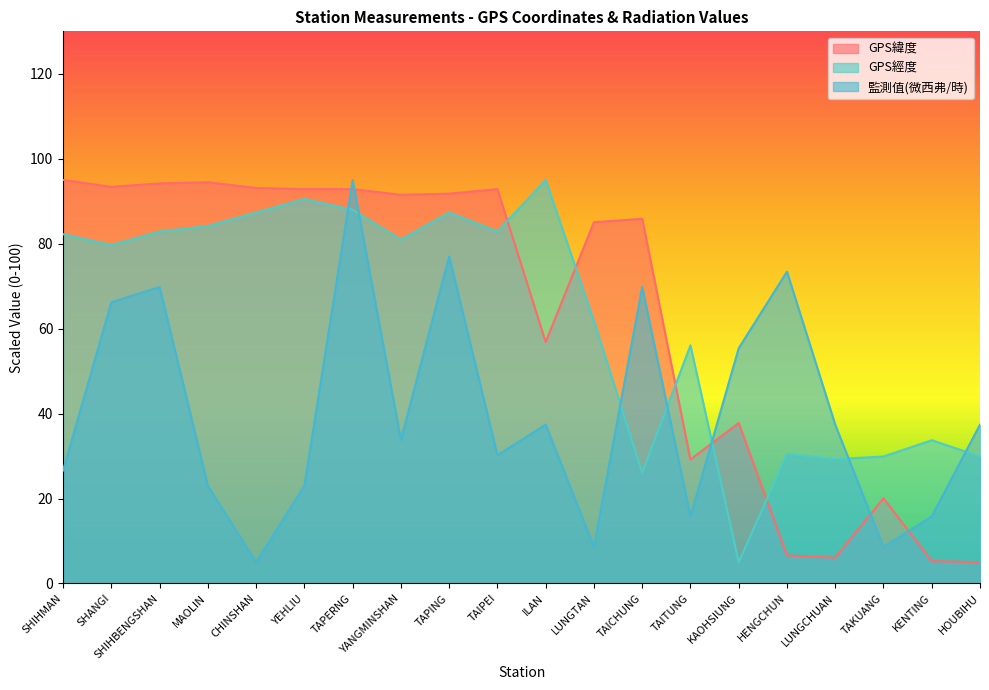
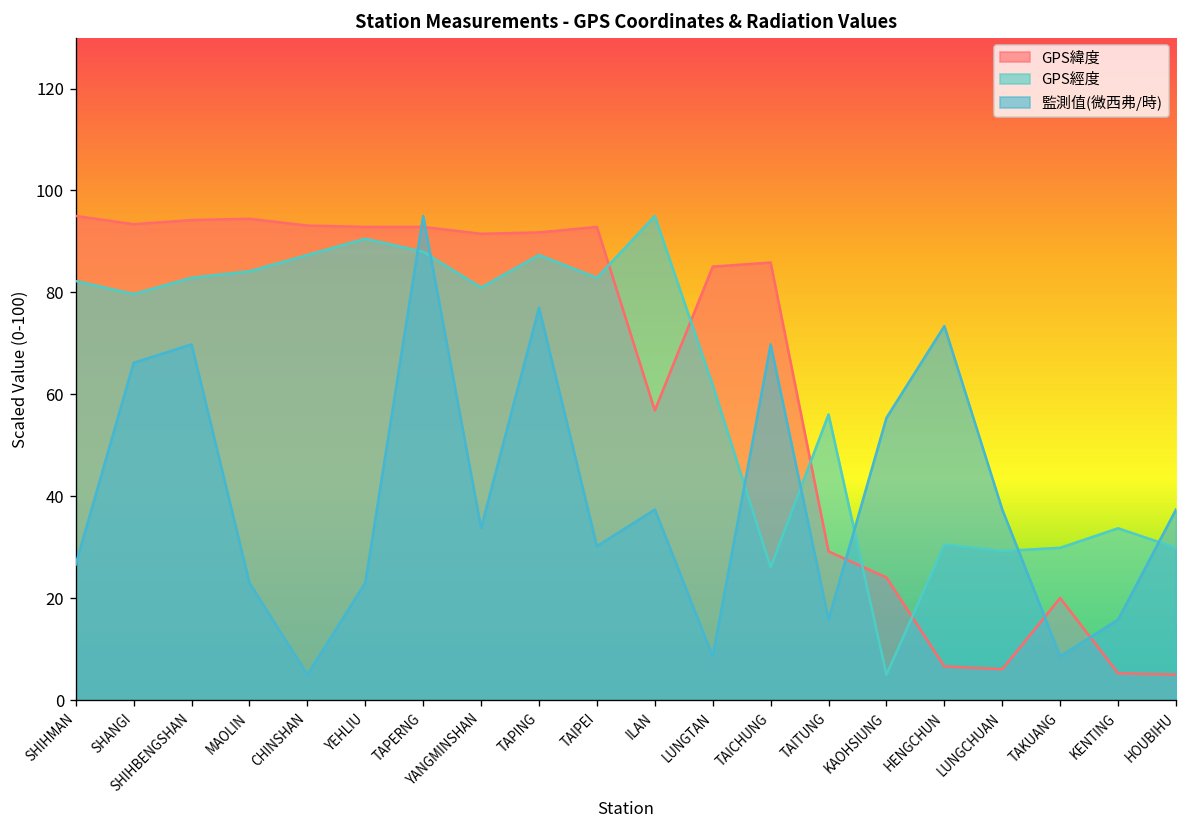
  {
    "GPS緯度": {
      "SHIHMAN": 95,
      "SHANGI": 93,
      "SHIHBENGSHAN": 94,
      "MAOLIN": 94,
      "CHINSHAN": 93,
      "YEHLIU": 93,
      "TAPERNG": 93,
      "YANGMINSHAN": 92,
      "TAPING": 92,
      "TAIPEI": 93,
      "ILAN": 57,
      "LUNGTAN": 85,
      "TAICHUNG": 86,
      "TAITUNG": 29,
-     "KAOHSIUNG": 38,
+     "KAOHSIUNG": 24,
      "HENGCHUN": 7,
      "LUNGCHUAN": 6,
      "TAKUANG": 20,
      "KENTING": 5,
      "HOUBIHU": 5
    }
  }
